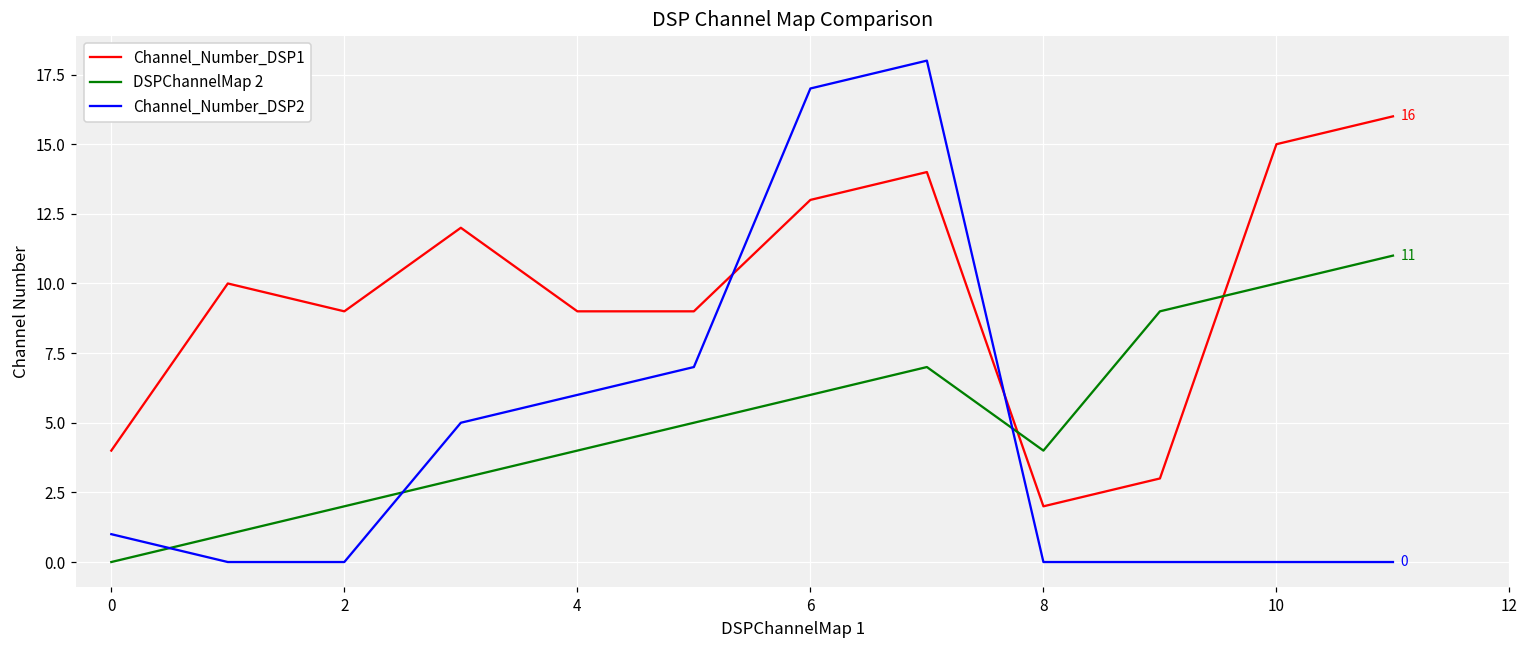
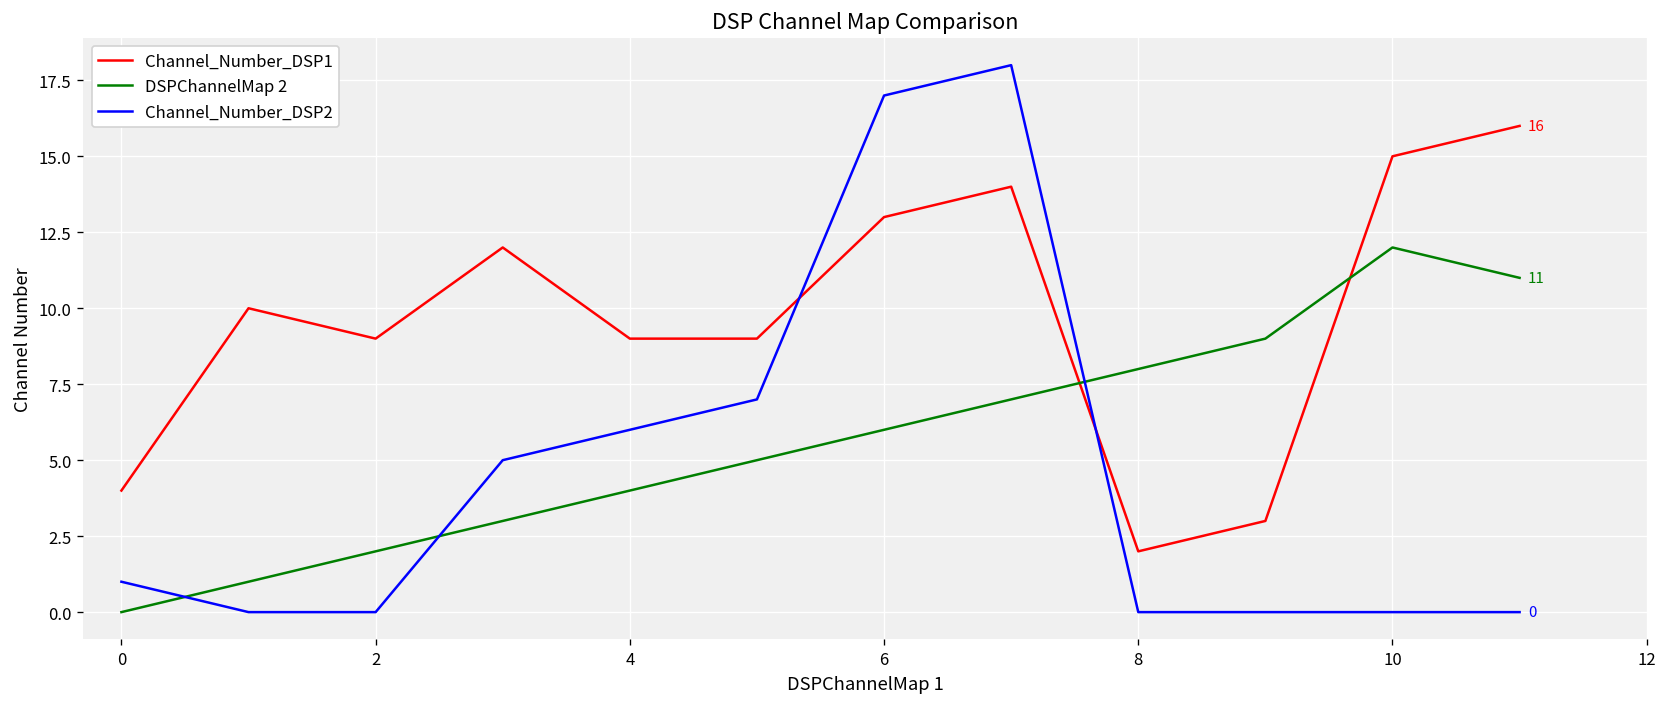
  {
    "Channel_Number_DSP1": {
      "0": 4,
      "2": 9,
      "4": 9,
      "6": 13,
      "8": 2,
      "10": 15
    },
    "DSPChannelMap 2": {
      "0": 0,
      "2": 2,
      "4": 4,
      "6": 6,
-     "8": 4,
-     "10": 10
+     "8": 8,
+     "10": 12
    },
    "Channel_Number_DSP2": {
      "0": 1,
      "2": 0,
      "4": 6,
      "6": 17,
      "8": 0,
      "10": 0
    }
  }
